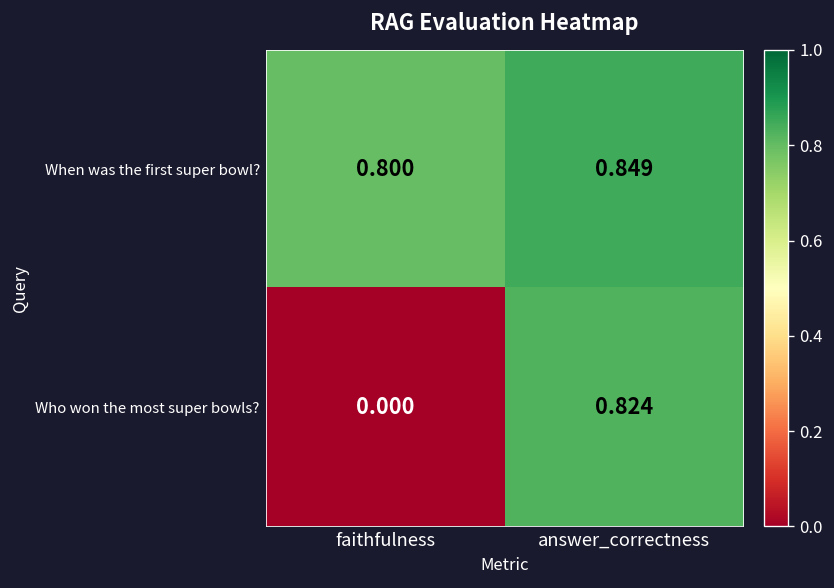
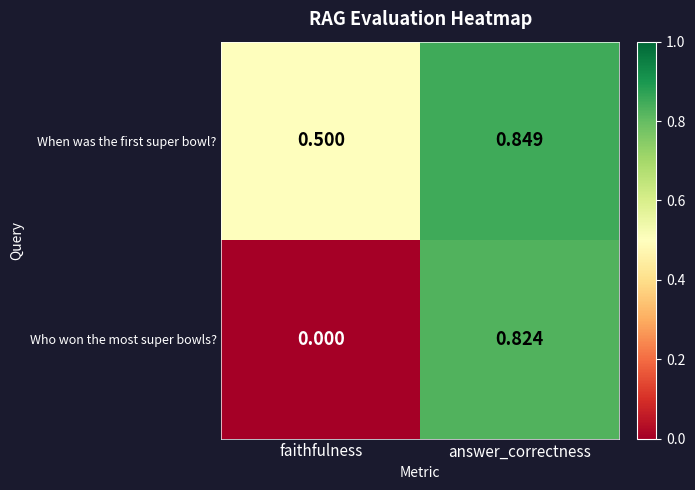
  {
    "When was the first super bowl?": {
-     "faithfulness": 0.800,
+     "faithfulness": 0.500,
      "answer_correctness": 0.849
    },
    "Who won the most super bowls?": {
      "faithfulness": 0.000,
      "answer_correctness": 0.824
    }
  }
